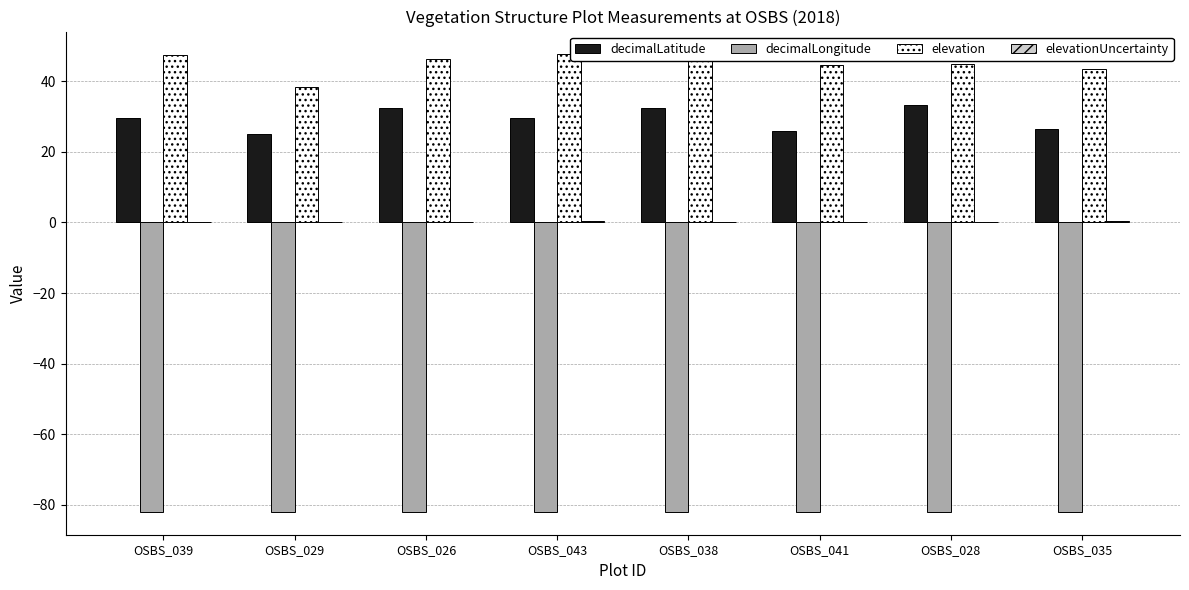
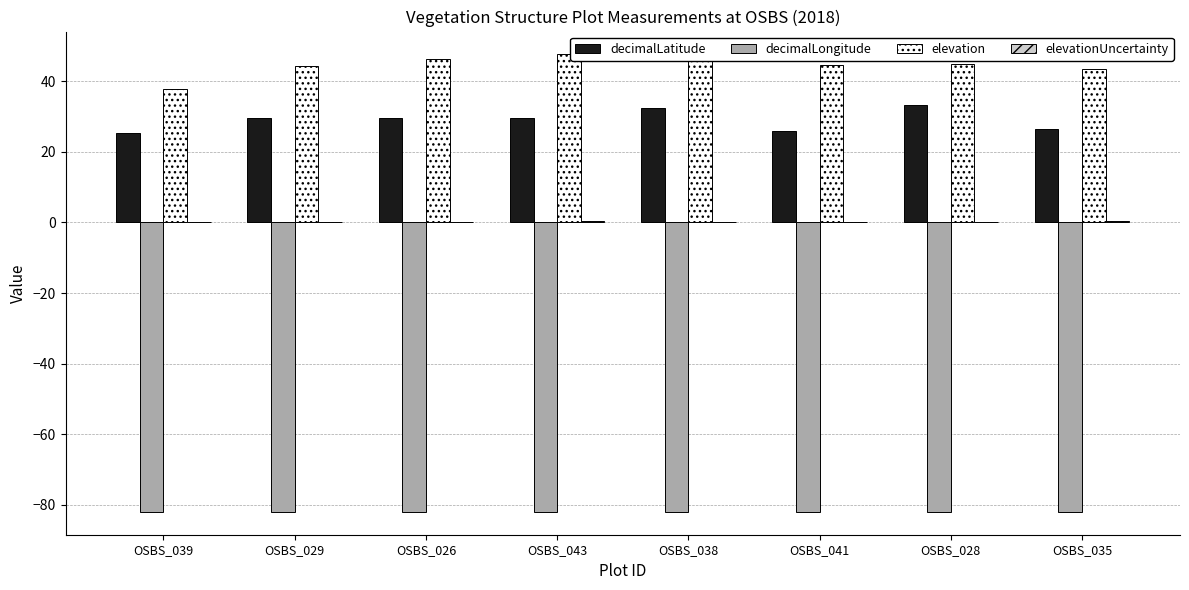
  {
    "decimalLatitude": {
-     "OSBS_039": 30,
-     "OSBS_029": 25,
-     "OSBS_026": 32,
+     "OSBS_039": 25,
+     "OSBS_029": 30,
+     "OSBS_026": 30,
      "OSBS_043": 30,
      "OSBS_038": 32,
      "OSBS_041": 26,
      "OSBS_028": 33,
      "OSBS_035": 26
    },
    "elevation": {
-     "OSBS_039": 47,
-     "OSBS_029": 38,
+     "OSBS_039": 38,
+     "OSBS_029": 44,
      "OSBS_026": 46,
      "OSBS_043": 48,
      "OSBS_041": 45,
      "OSBS_028": 45,
      "OSBS_035": 44
    }
  }
